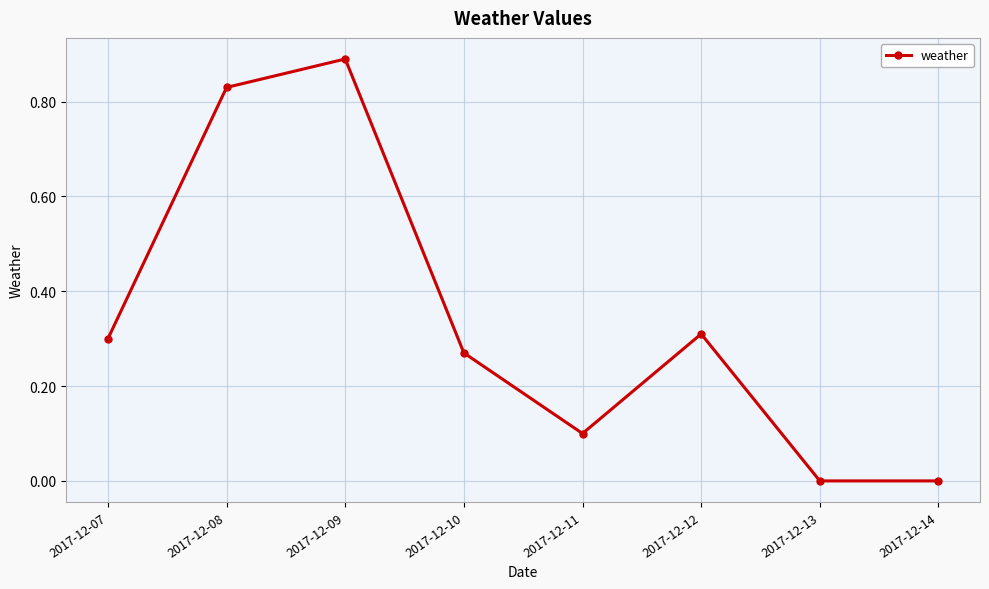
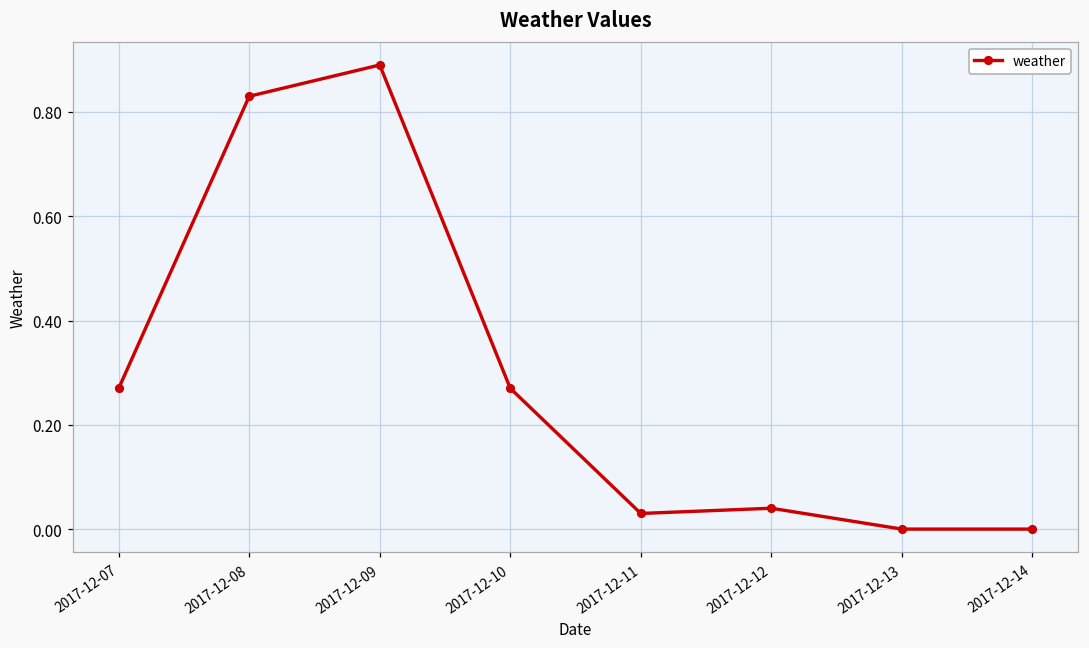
  {
-   "2017-12-07": 0.30,
+   "2017-12-07": 0.27,
    "2017-12-08": 0.83,
    "2017-12-09": 0.89,
    "2017-12-10": 0.27,
-   "2017-12-11": 0.10,
-   "2017-12-12": 0.31,
+   "2017-12-11": 0.03,
+   "2017-12-12": 0.04,
    "2017-12-13": 0.00,
    "2017-12-14": 0.00
  }
